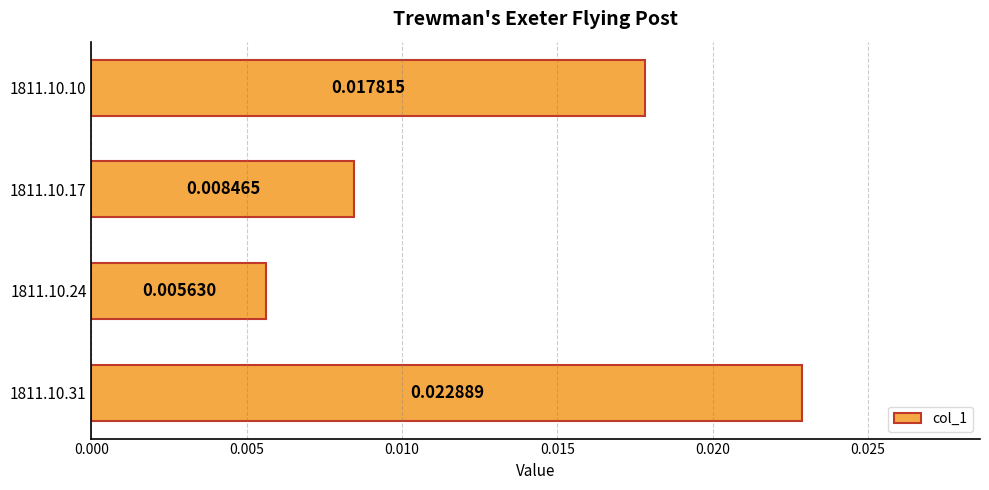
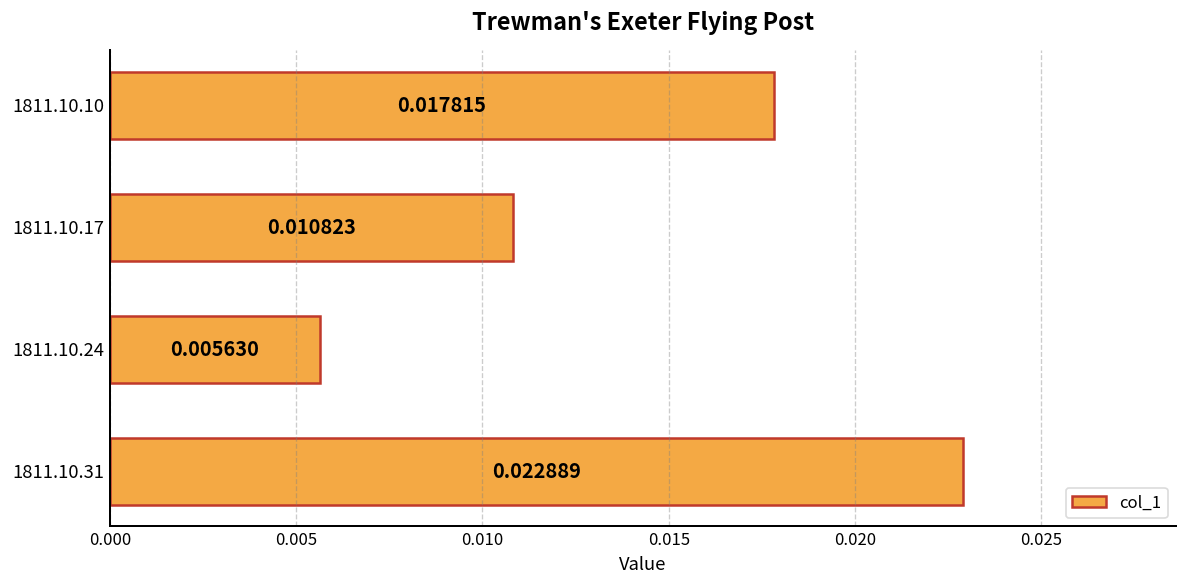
  {
    "1811.10.10": 0.017815,
-   "1811.10.17": 0.008465,
+   "1811.10.17": 0.010823,
    "1811.10.24": 0.005630,
    "1811.10.31": 0.022889
  }
